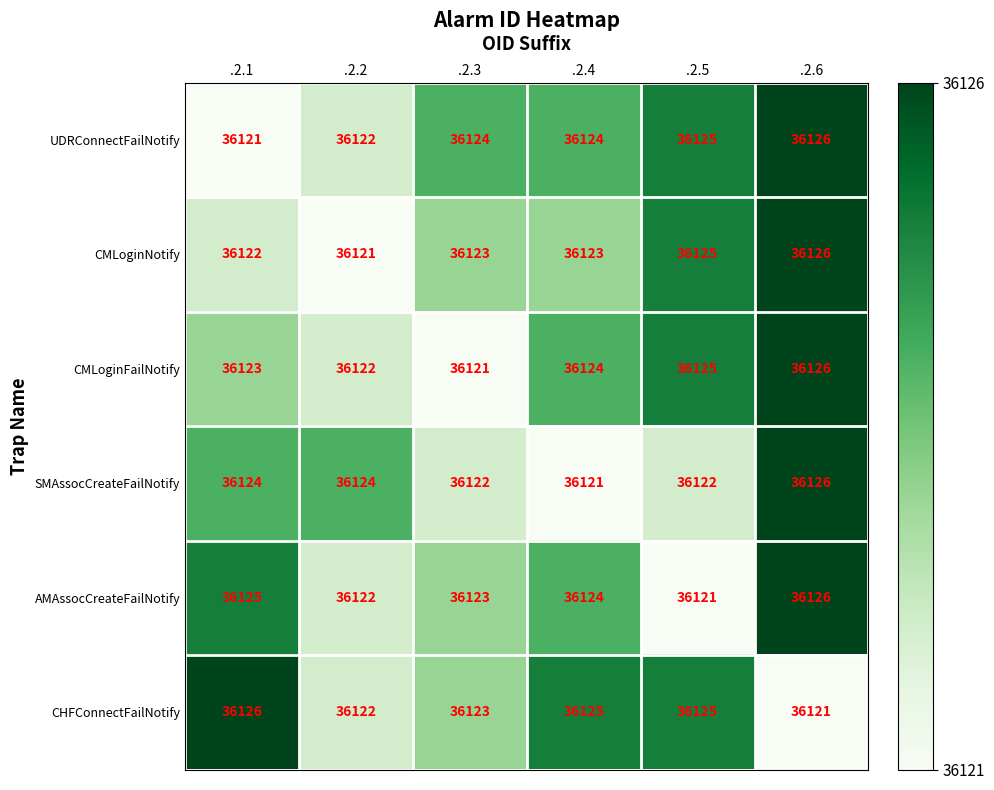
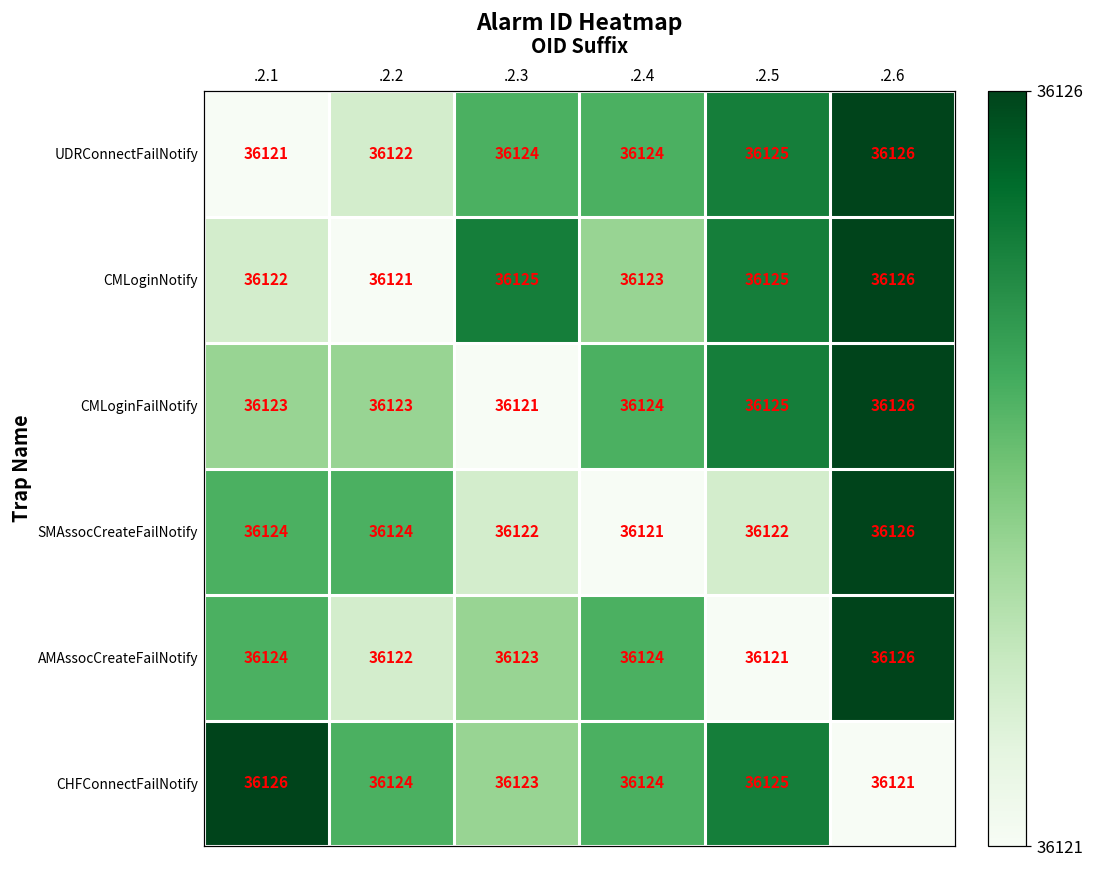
  {
    "UDRConnectFailNotify": {
      ".2.1": 36121,
      ".2.2": 36122,
      ".2.3": 36124,
      ".2.4": 36124,
      ".2.5": 36125,
      ".2.6": 36126
    },
    "CMLoginNotify": {
      ".2.1": 36122,
      ".2.2": 36121,
-     ".2.3": 36123,
+     ".2.3": 36125,
      ".2.4": 36123,
      ".2.5": 36125,
      ".2.6": 36126
    },
    "CMLoginFailNotify": {
      ".2.1": 36123,
-     ".2.2": 36122,
+     ".2.2": 36123,
      ".2.3": 36121,
      ".2.4": 36124,
      ".2.5": 36125,
      ".2.6": 36126
    },
    "SMAssocCreateFailNotify": {
      ".2.1": 36124,
      ".2.2": 36124,
      ".2.3": 36122,
      ".2.4": 36121,
      ".2.5": 36122,
      ".2.6": 36126
    },
    "AMAssocCreateFailNotify": {
-     ".2.1": 36125,
+     ".2.1": 36124,
      ".2.2": 36122,
      ".2.3": 36123,
      ".2.4": 36124,
      ".2.5": 36121,
      ".2.6": 36126
    },
    "CHFConnectFailNotify": {
      ".2.1": 36126,
-     ".2.2": 36122,
+     ".2.2": 36124,
      ".2.3": 36123,
-     ".2.4": 36125,
+     ".2.4": 36124,
      ".2.5": 36125,
      ".2.6": 36121
    }
  }
